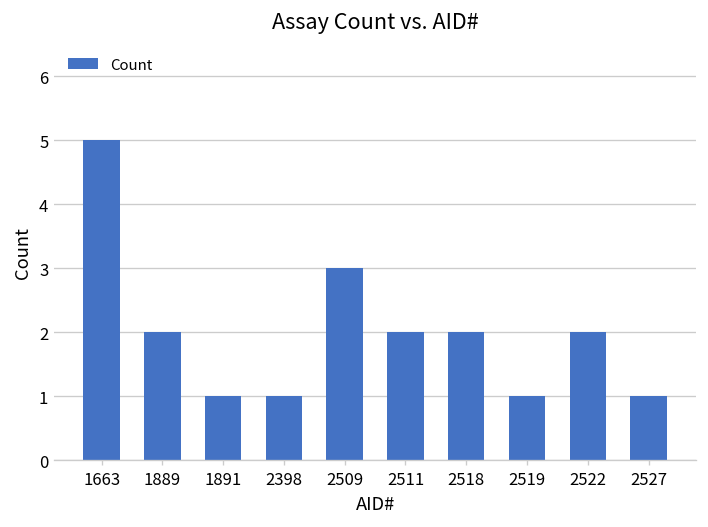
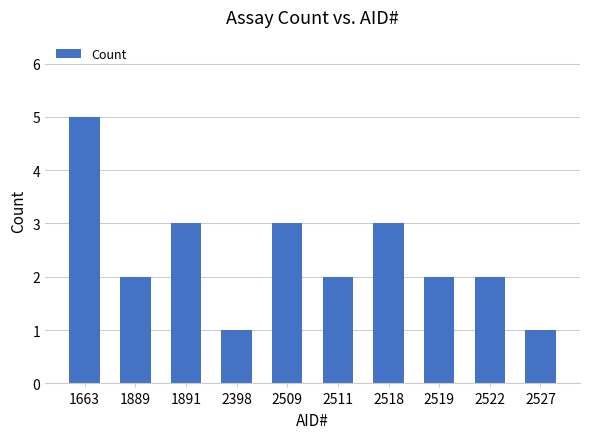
  {
    "1663": 5,
    "1889": 2,
-   "1891": 1,
+   "1891": 3,
    "2398": 1,
    "2509": 3,
    "2511": 2,
-   "2518": 2,
-   "2519": 1,
+   "2518": 3,
+   "2519": 2,
    "2522": 2,
    "2527": 1
  }
